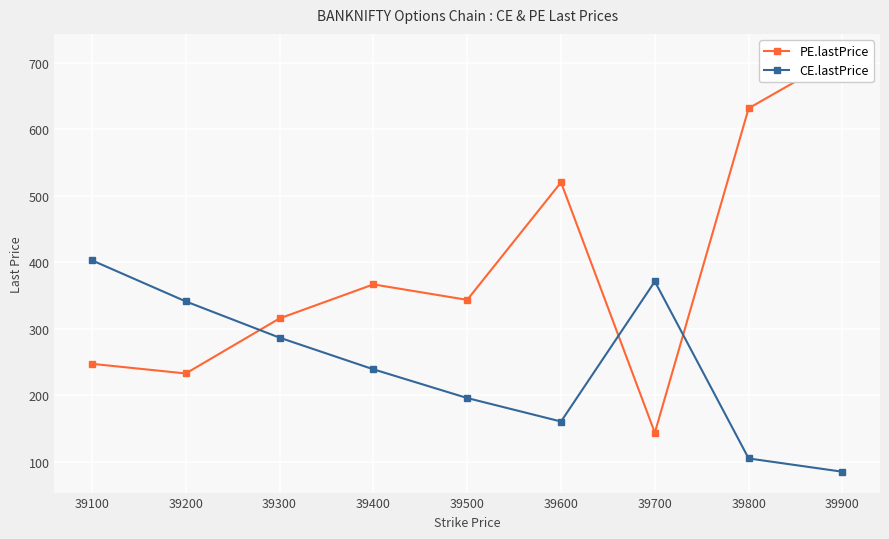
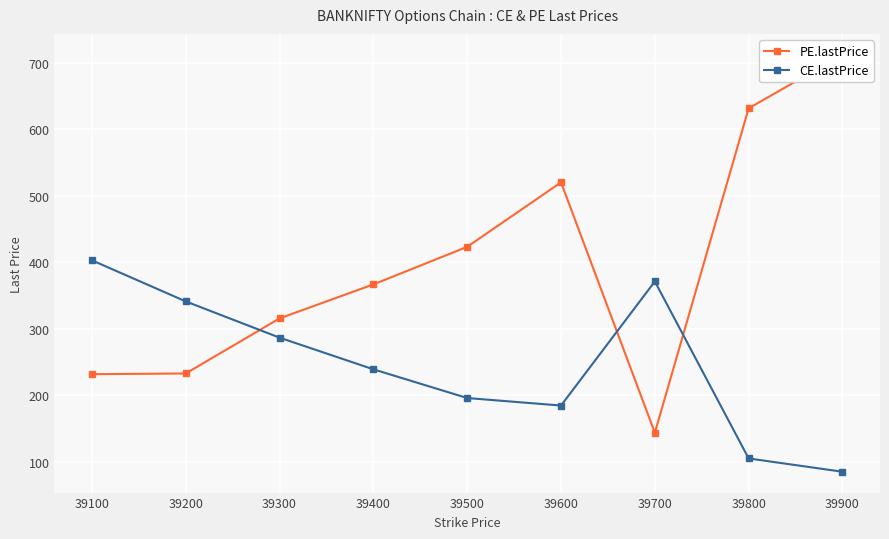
  {
    "PE.lastPrice": {
-     "39100": 250,
+     "39100": 230,
      "39200": 230,
      "39300": 320,
      "39400": 370,
-     "39500": 340,
+     "39500": 420,
      "39600": 520,
      "39700": 140,
      "39800": 630
    },
    "CE.lastPrice": {
      "39100": 400,
      "39200": 340,
      "39300": 290,
      "39400": 240,
      "39500": 200,
-     "39600": 160,
+     "39600": 180,
      "39700": 370,
      "39800": 110,
      "39900": 90
    }
  }
